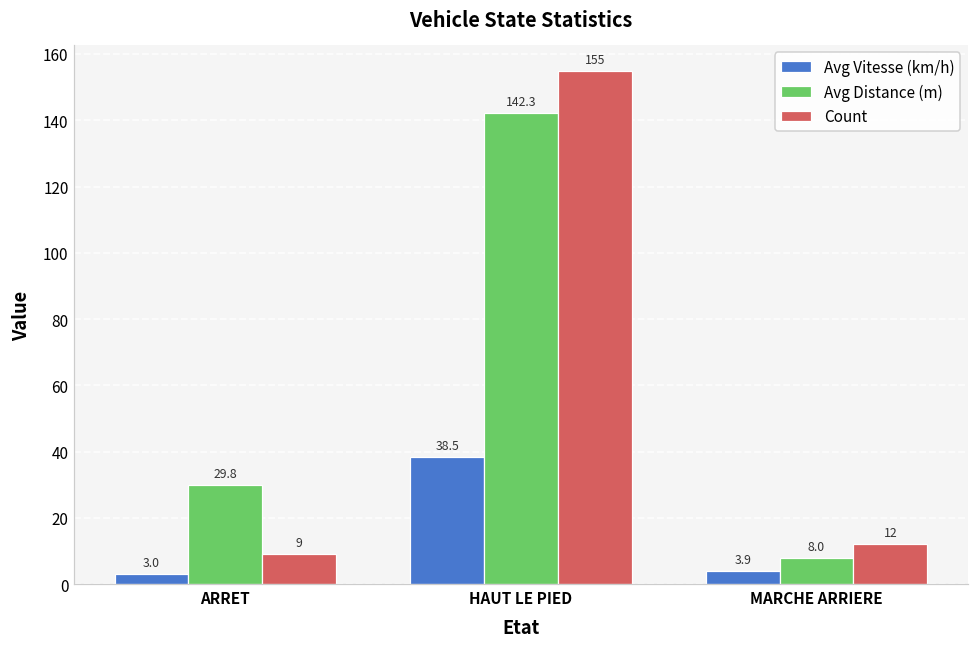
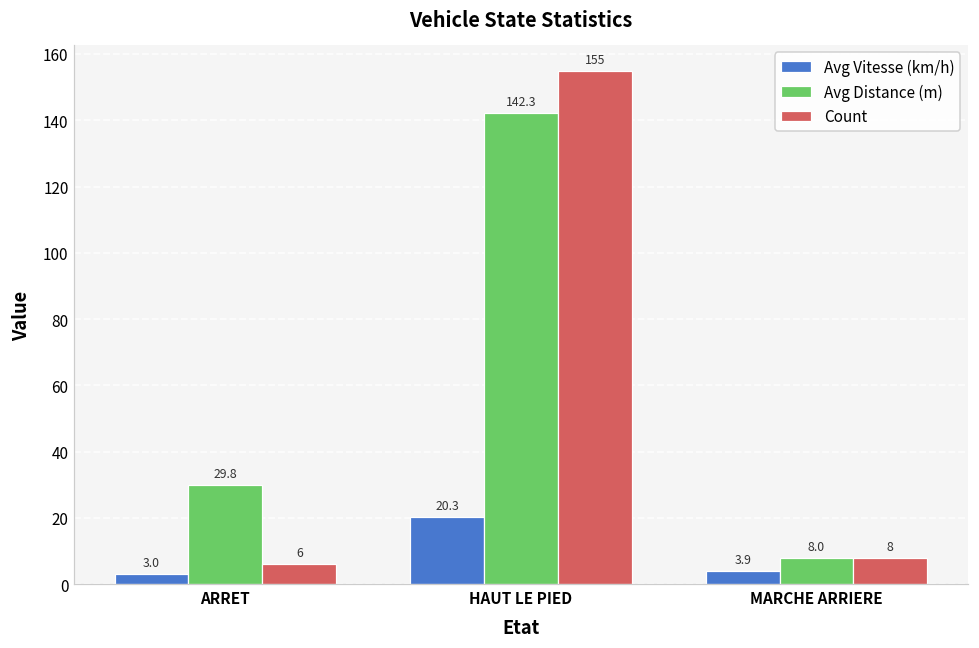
  {
    "Avg Vitesse (km/h)": {
      "ARRET": 3.0,
-     "HAUT LE PIED": 38.5,
+     "HAUT LE PIED": 20.3,
      "MARCHE ARRIERE": 3.9
    },
    "Avg Distance (m)": {
      "ARRET": 29.8,
      "HAUT LE PIED": 142.3,
      "MARCHE ARRIERE": 8.0
    },
    "Count": {
-     "ARRET": 9,
+     "ARRET": 6,
      "HAUT LE PIED": 155,
-     "MARCHE ARRIERE": 12
+     "MARCHE ARRIERE": 8
    }
  }
